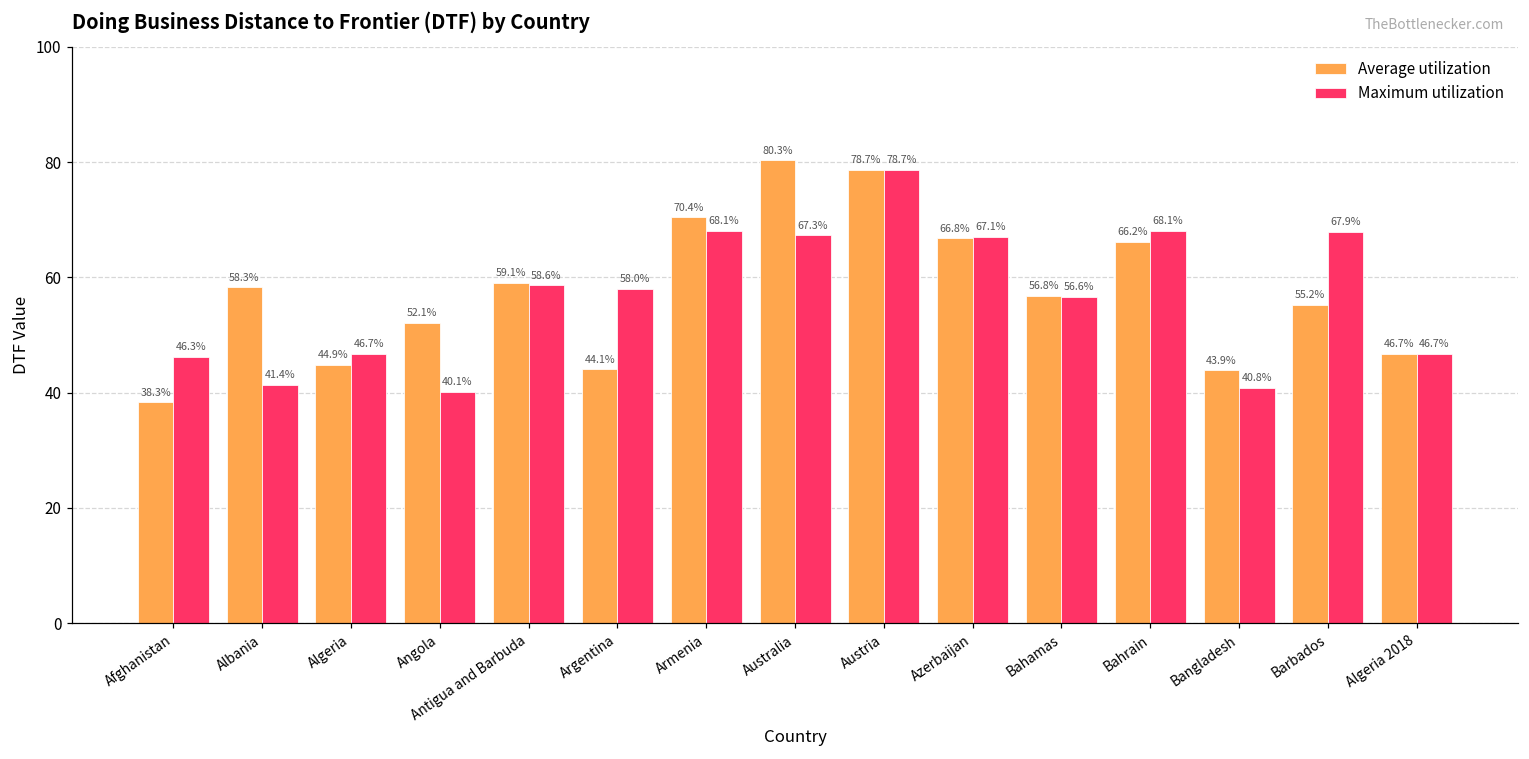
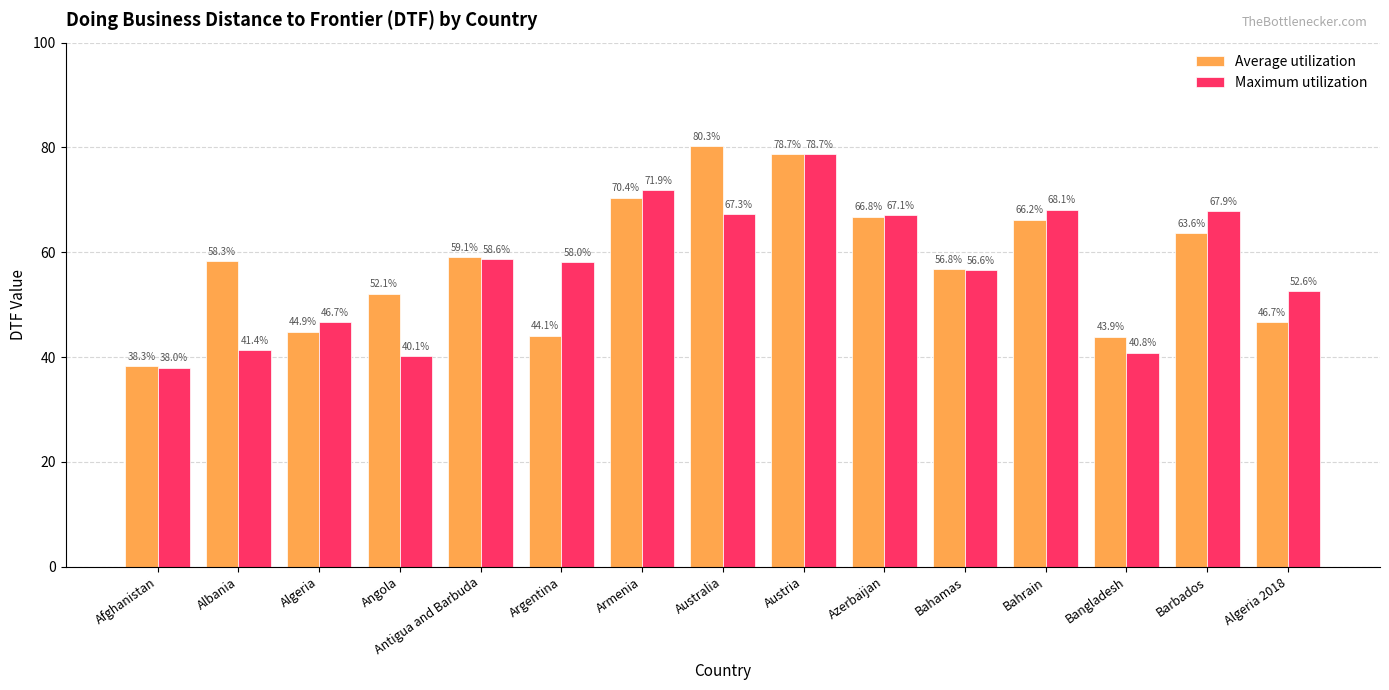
  {
    "Average utilization": {
      "Afghanistan": "38.3%",
      "Albania": "58.3%",
      "Algeria": "44.9%",
      "Angola": "52.1%",
      "Antigua and Barbuda": "59.1%",
      "Argentina": "44.1%",
      "Armenia": "70.4%",
      "Australia": "80.3%",
      "Austria": "78.7%",
      "Azerbaijan": "66.8%",
      "Bahamas": "56.8%",
      "Bahrain": "66.2%",
      "Bangladesh": "43.9%",
-     "Barbados": "55.2%",
+     "Barbados": "63.6%",
      "Algeria 2018": "46.7%"
    },
    "Maximum utilization": {
-     "Afghanistan": "46.3%",
+     "Afghanistan": "38.0%",
      "Albania": "41.4%",
      "Algeria": "46.7%",
      "Angola": "40.1%",
      "Antigua and Barbuda": "58.6%",
      "Argentina": "58.0%",
-     "Armenia": "68.1%",
+     "Armenia": "71.9%",
      "Australia": "67.3%",
      "Austria": "78.7%",
      "Azerbaijan": "67.1%",
      "Bahamas": "56.6%",
      "Bahrain": "68.1%",
      "Bangladesh": "40.8%",
      "Barbados": "67.9%",
-     "Algeria 2018": "46.7%"
+     "Algeria 2018": "52.6%"
    }
  }
